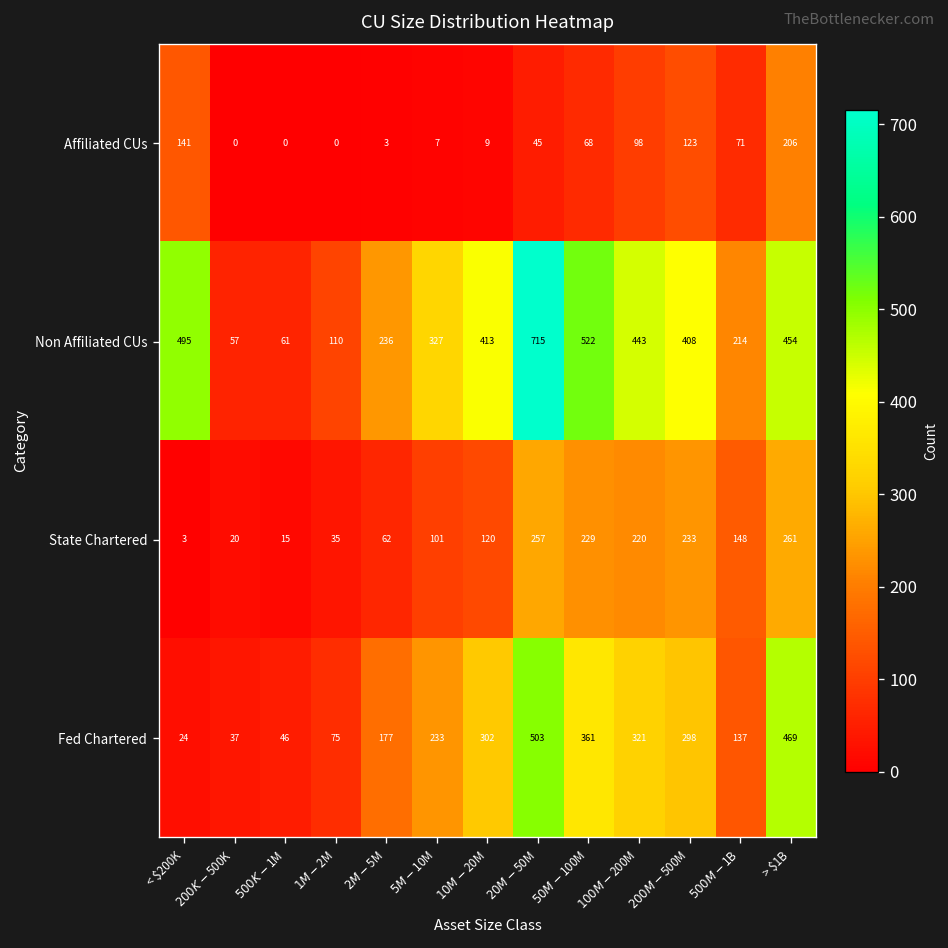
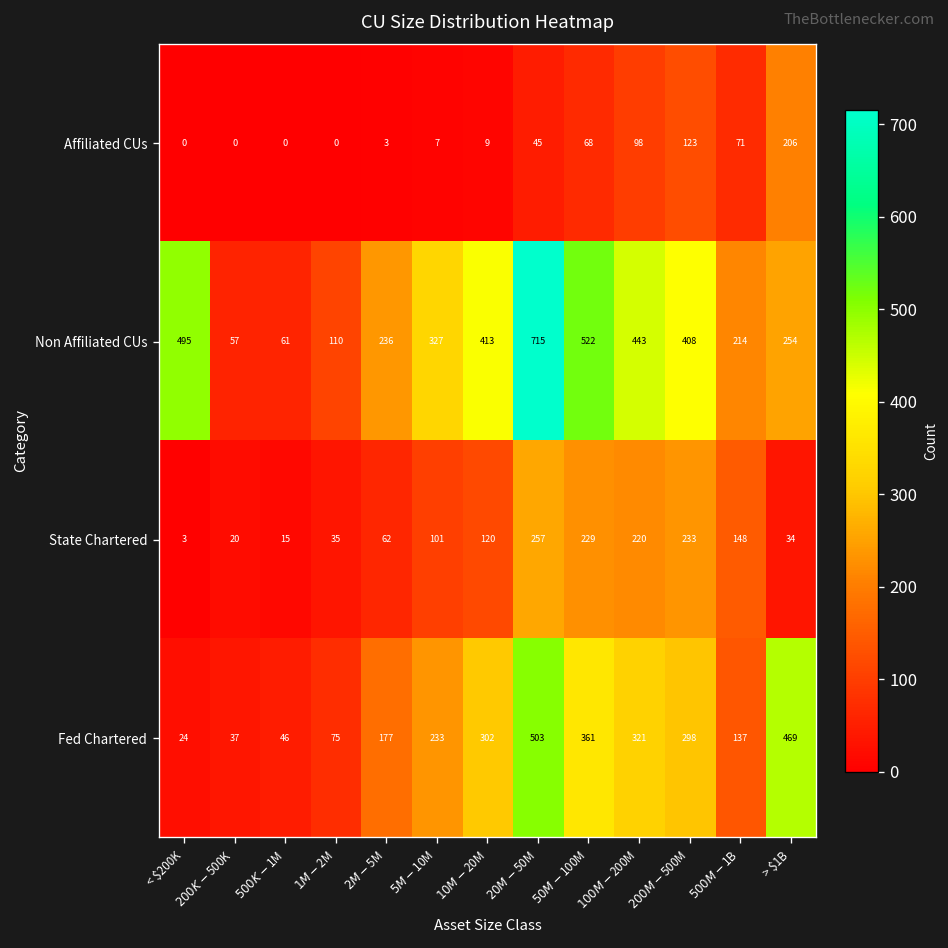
  {
    "Affiliated CUs": {
-     "< $200K": 141,
+     "< $200K": 0,
      "> $1B": 206
    },
    "Non Affiliated CUs": {
      "< $200K": 495,
-     "> $1B": 454
+     "> $1B": 254
    },
    "State Chartered": {
      "< $200K": 3,
-     "> $1B": 261
+     "> $1B": 34
    },
    "Fed Chartered": {
      "< $200K": 24,
      "> $1B": 469
    }
  }
